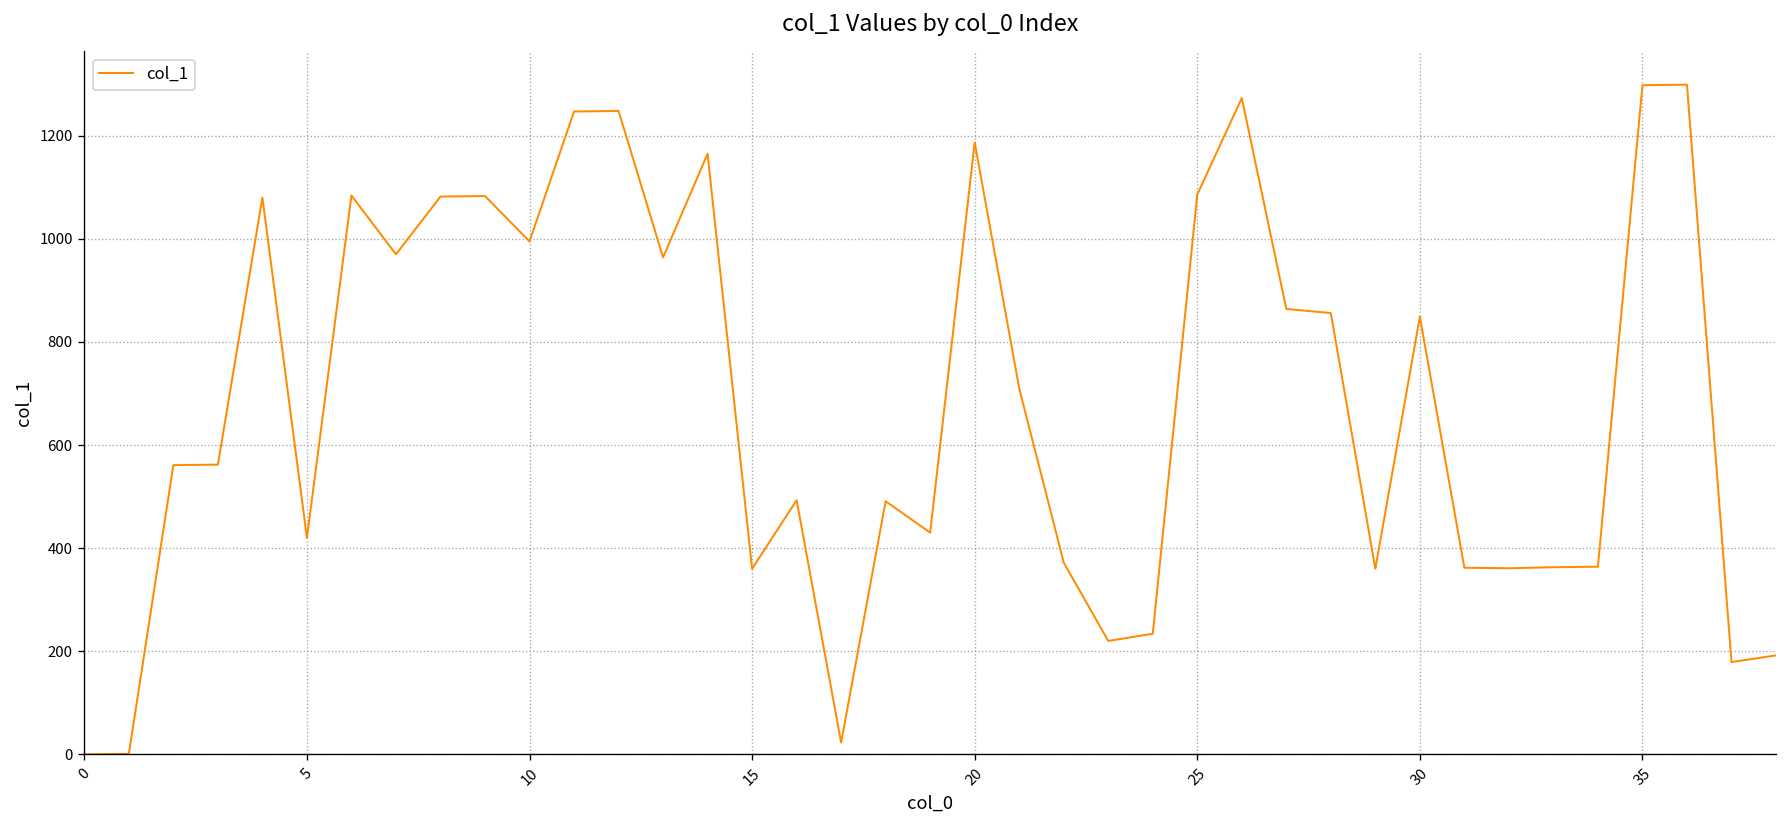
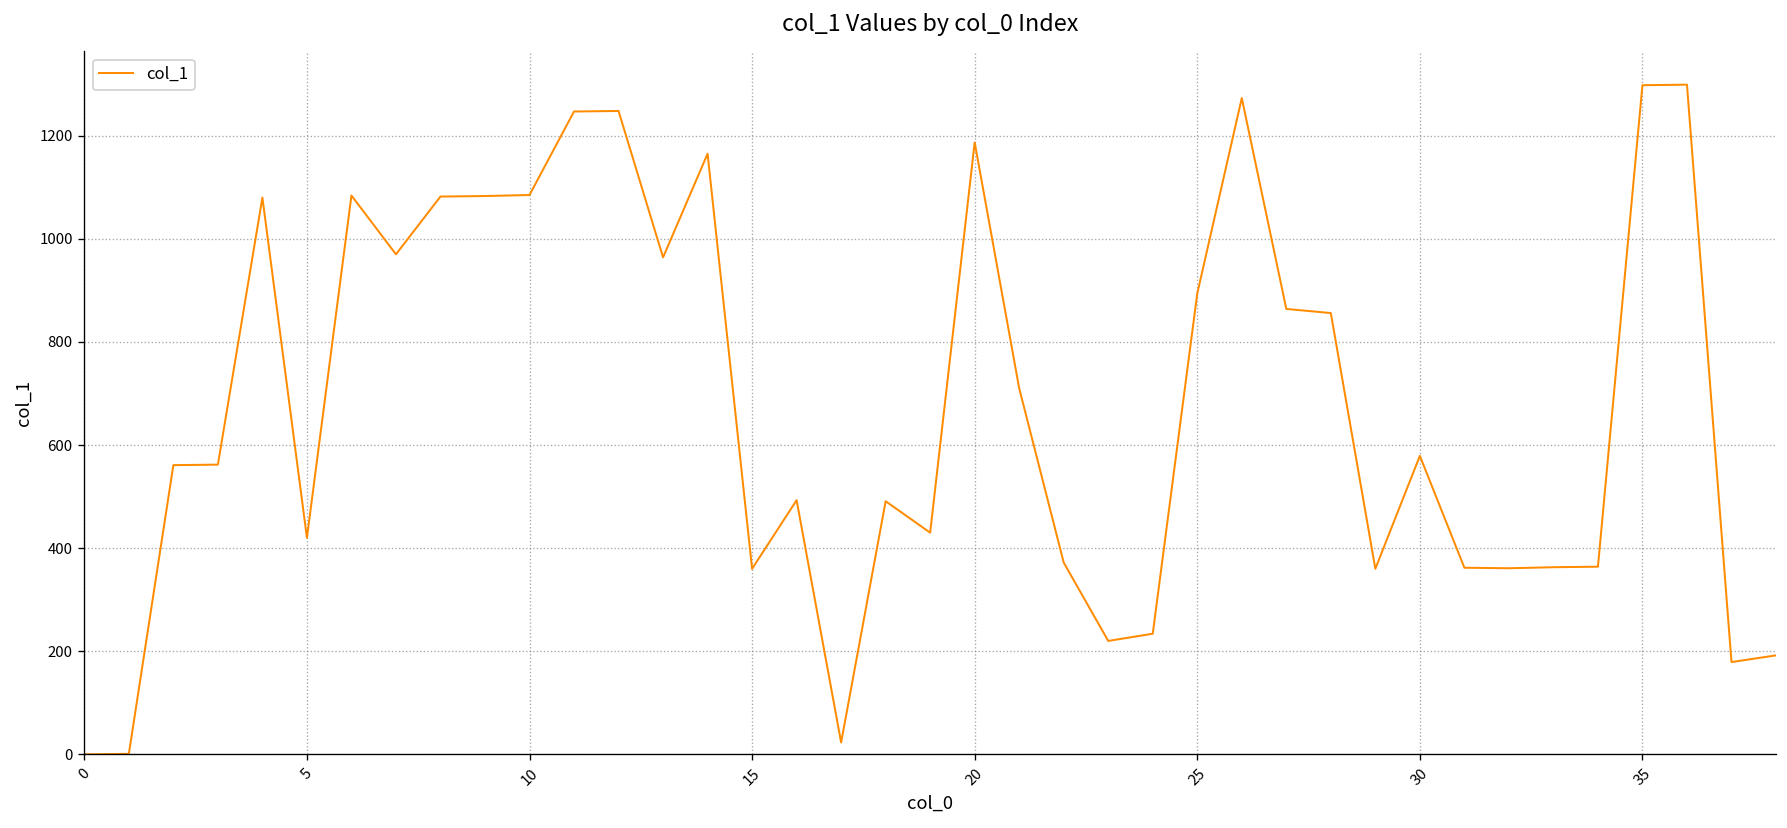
  {
    "0": 0,
    "5": 420,
-   "10": 1000,
+   "10": 1090,
    "15": 360,
    "20": 1190,
-   "25": 1090,
-   "30": 850,
+   "25": 890,
+   "30": 580,
    "35": 1300
  }
